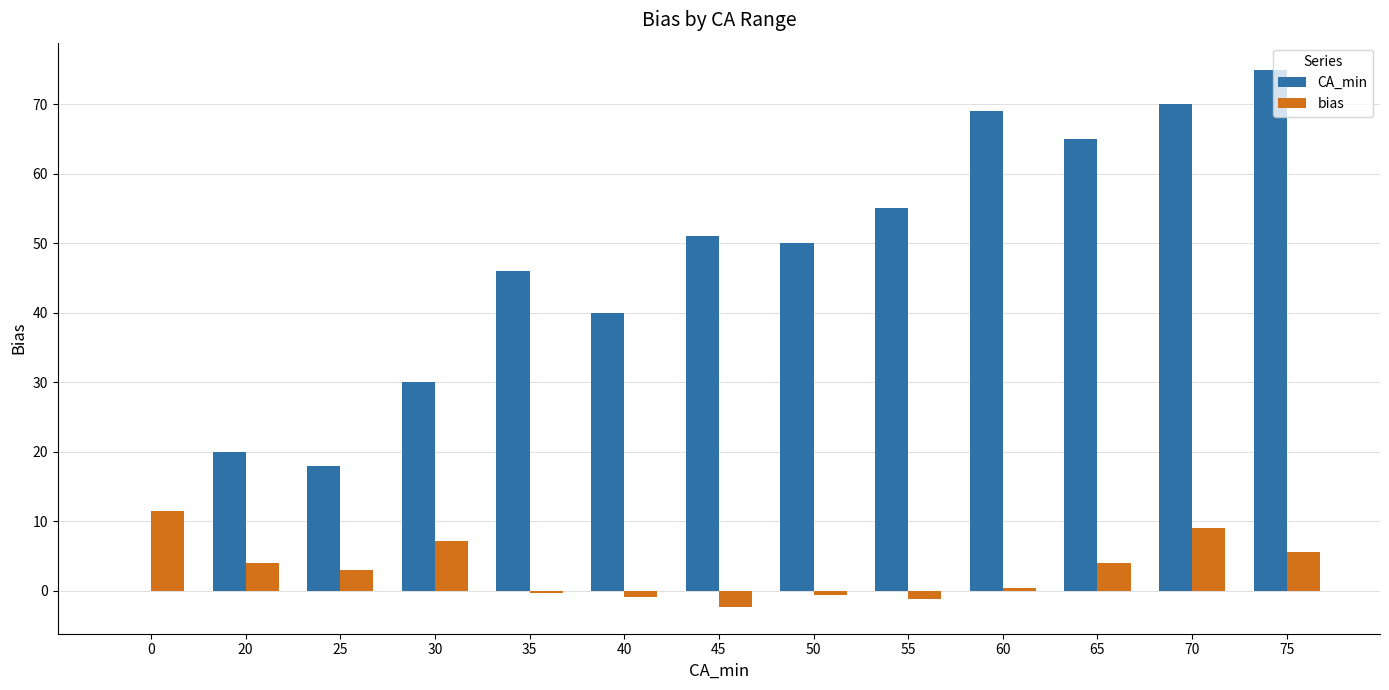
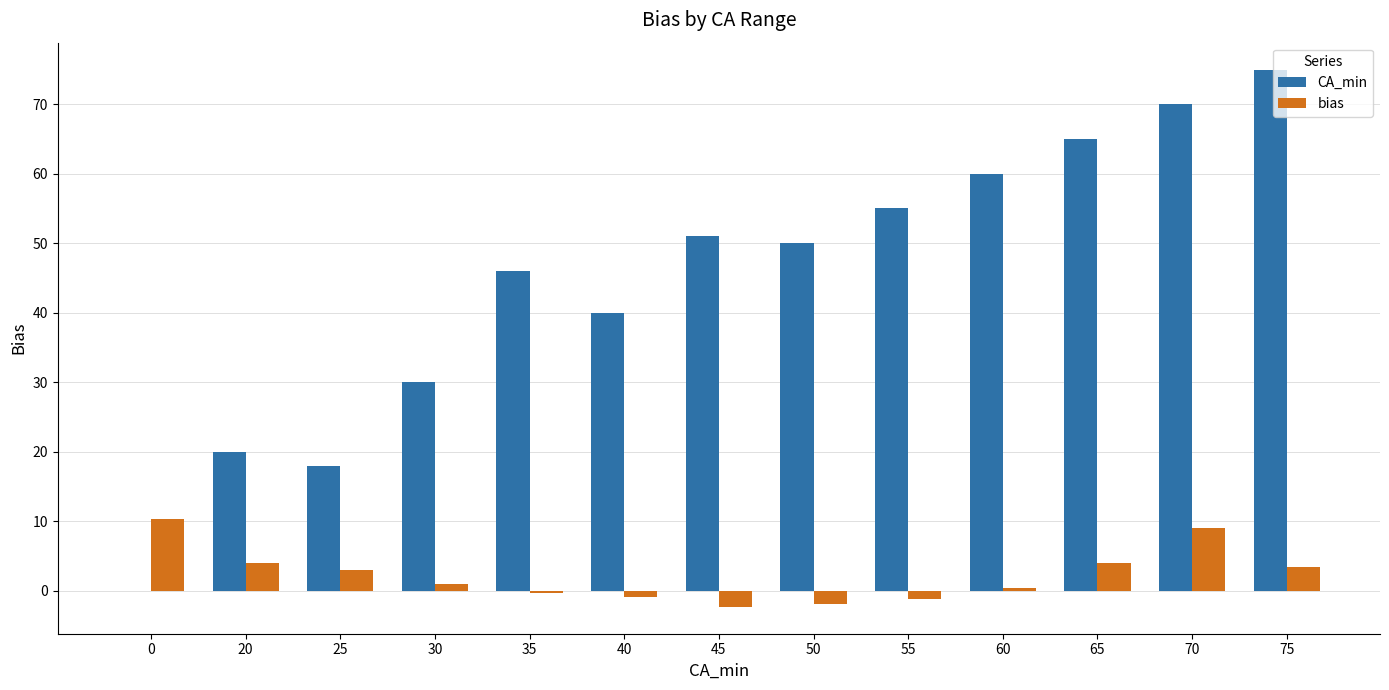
  {
    "CA_min": {
      "0": 0,
      "20": 20,
      "25": 18,
      "30": 30,
      "35": 46,
      "40": 40,
      "45": 51,
      "50": 50,
      "55": 55,
-     "60": 69,
+     "60": 60,
      "65": 65,
      "70": 70,
      "75": 75
    },
    "bias": {
-     "0": 11,
+     "0": 10,
      "20": 4,
      "25": 3,
-     "30": 7,
+     "30": 1,
      "35": 0,
      "40": -1,
      "45": -2,
-     "50": -1,
+     "50": -2,
      "55": -1,
      "60": 0,
      "65": 4,
      "70": 9,
-     "75": 6
+     "75": 3
    }
  }
